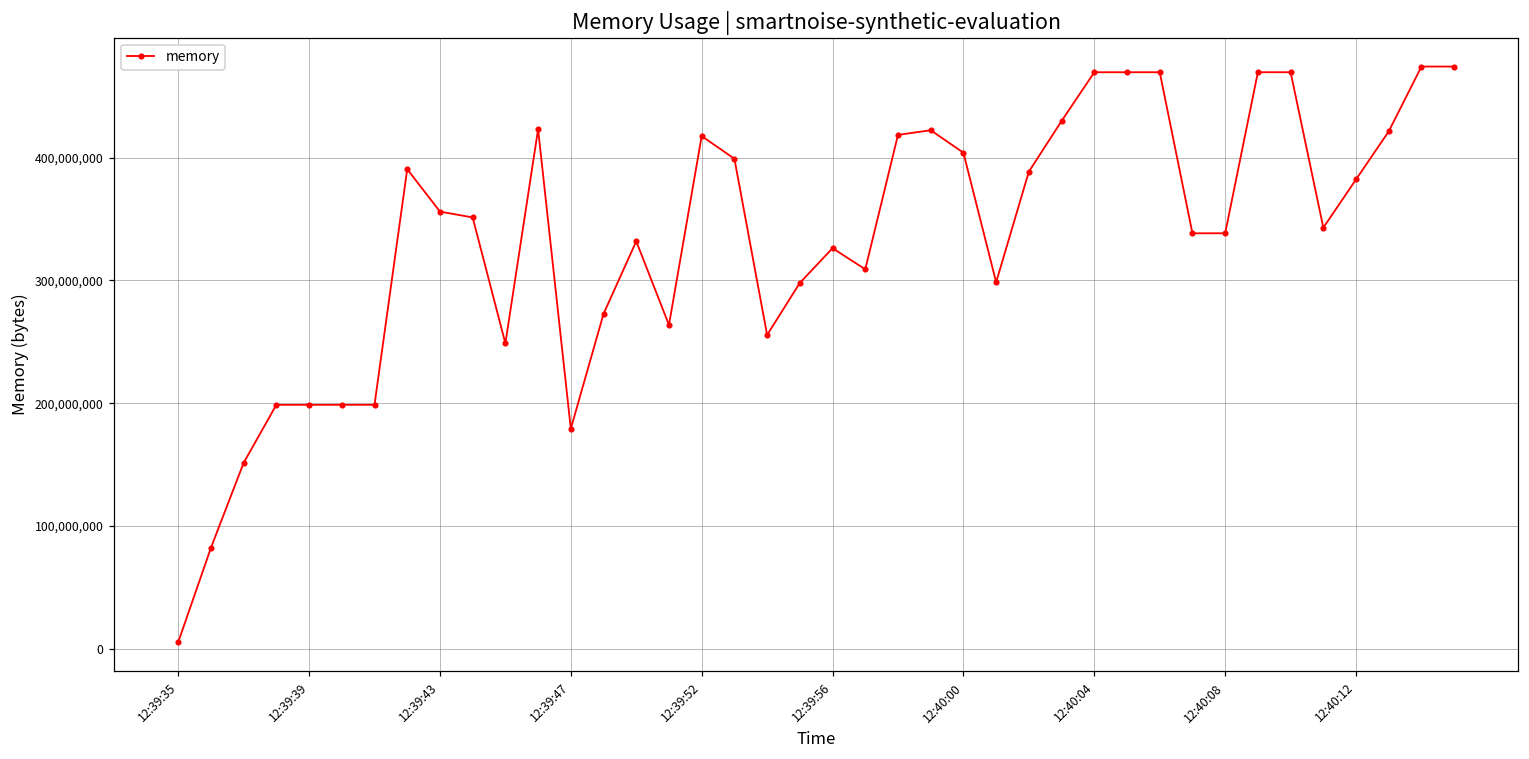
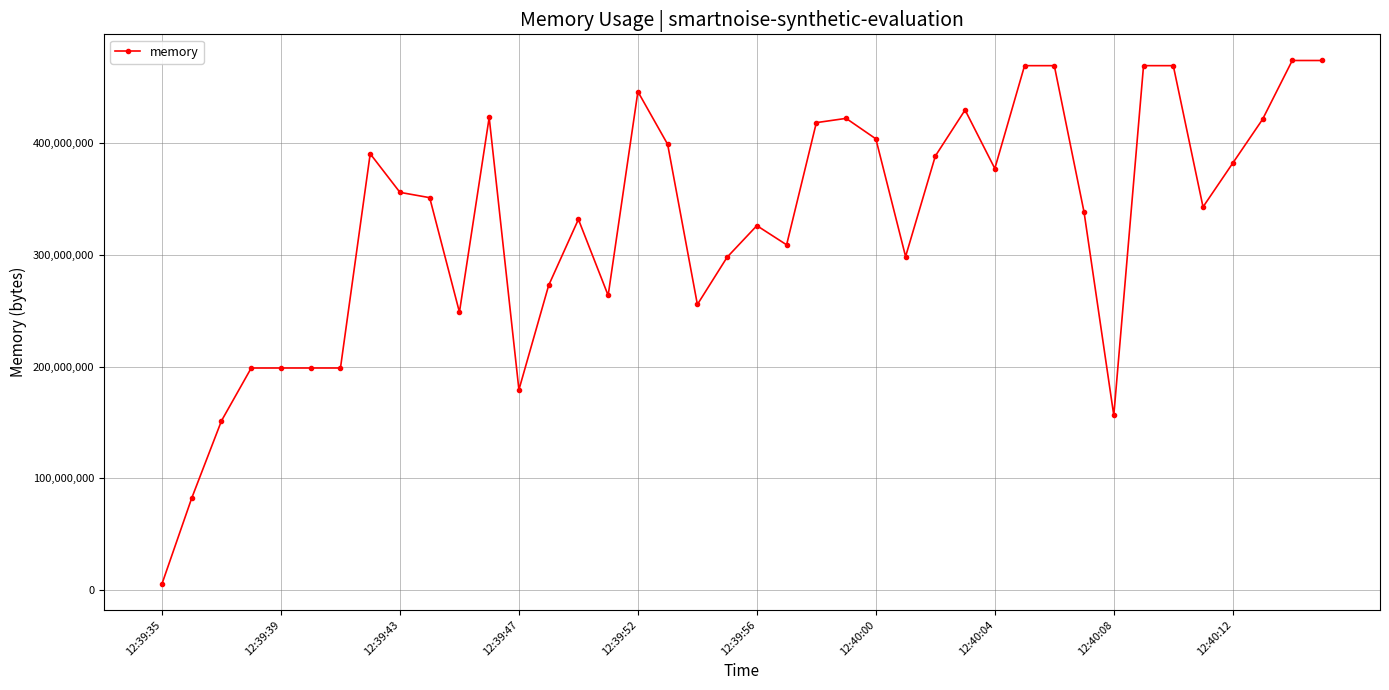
  {
    "12:39:35": "5,000,000",
    "12:39:39": "199,000,000",
    "12:39:43": "356,000,000",
    "12:39:47": "179,000,000",
-   "12:39:52": "418,000,000",
+   "12:39:52": "446,000,000",
    "12:39:56": "326,000,000",
    "12:40:00": "404,000,000",
-   "12:40:04": "470,000,000",
-   "12:40:08": "338,000,000",
+   "12:40:04": "377,000,000",
+   "12:40:08": "156,000,000",
    "12:40:12": "382,000,000"
  }
